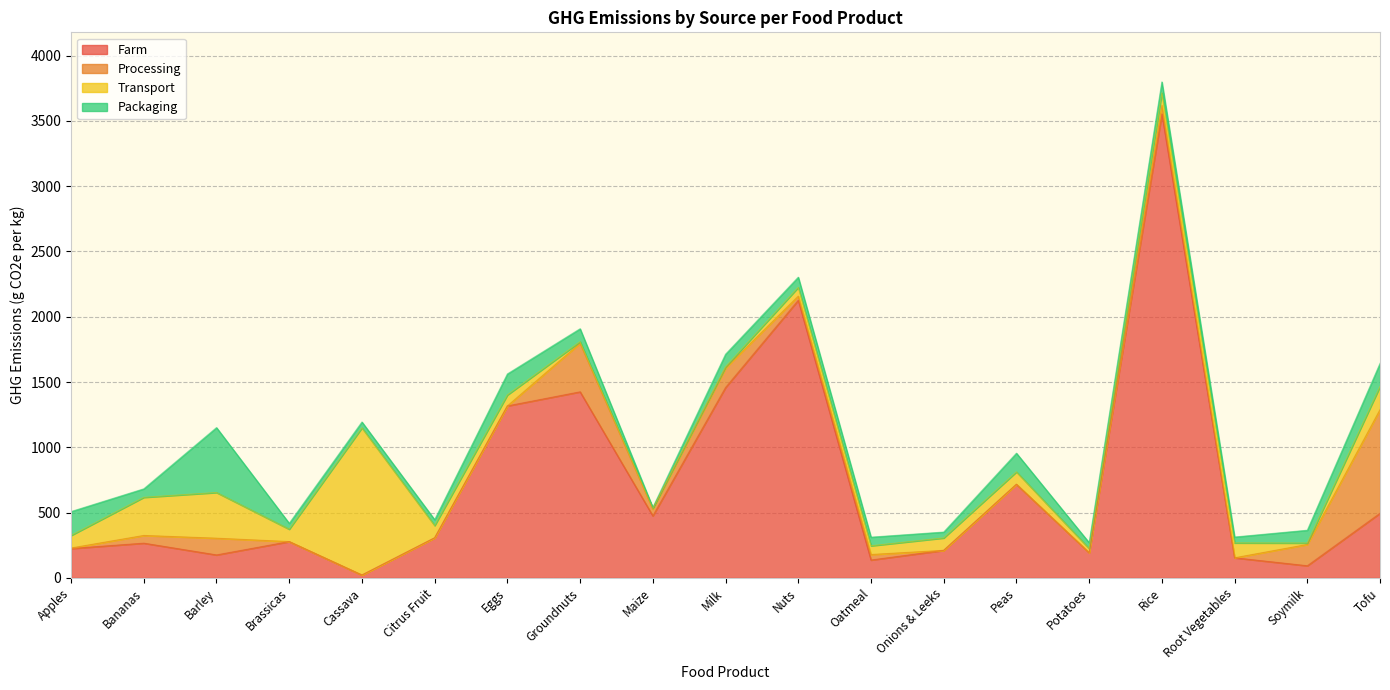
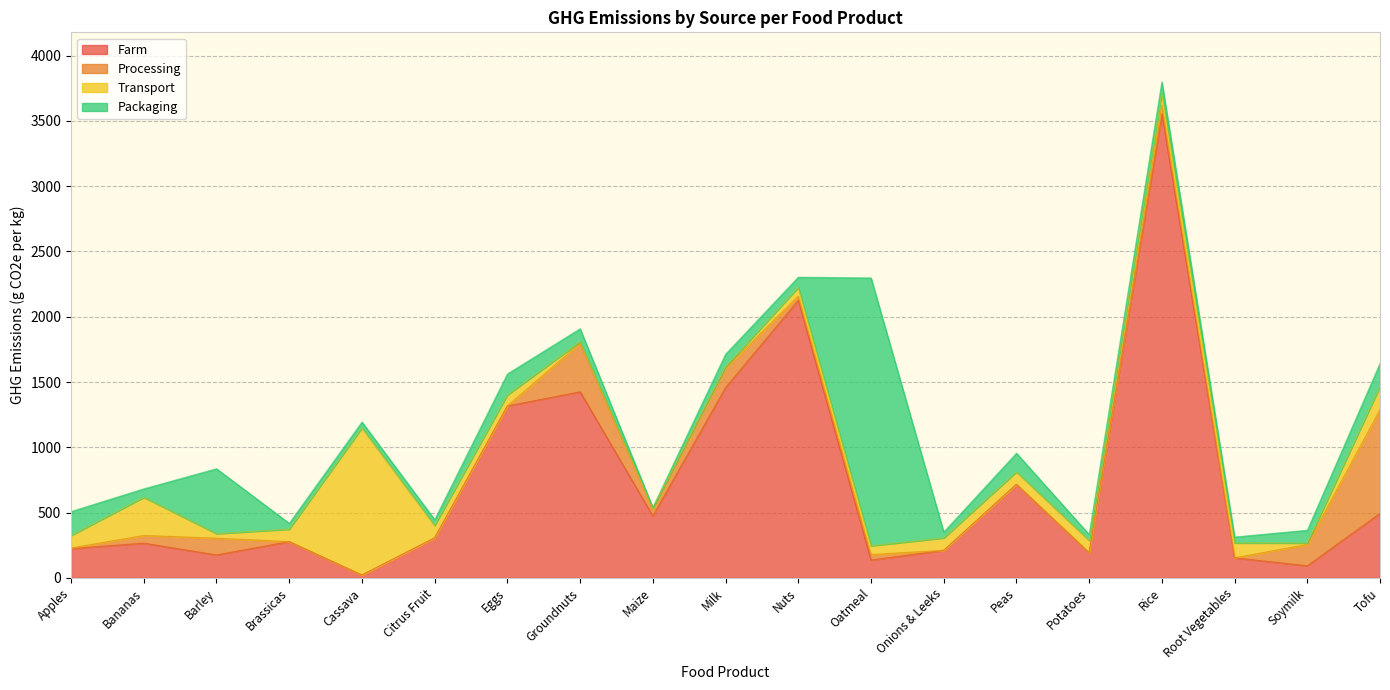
  {
    "Transport": {
      "Apples": 100,
      "Bananas": 290,
-     "Barley": 350,
+     "Barley": 40,
      "Brassicas": 100,
      "Cassava": 1130,
      "Citrus Fruit": 90,
      "Eggs": 80,
      "Nuts": 70,
      "Oatmeal": 70,
      "Onions & Leeks": 100,
      "Peas": 100,
-     "Potatoes": 30,
+     "Potatoes": 90,
      "Rice": 100,
      "Root Vegetables": 110,
      "Tofu": 180
    },
    "Packaging": {
      "Apples": 180,
      "Bananas": 70,
      "Barley": 500,
      "Brassicas": 50,
      "Cassava": 50,
      "Citrus Fruit": 50,
      "Eggs": 160,
      "Groundnuts": 100,
      "Milk": 100,
      "Nuts": 80,
-     "Oatmeal": 70,
+     "Oatmeal": 2050,
      "Onions & Leeks": 50,
      "Peas": 140,
      "Potatoes": 50,
      "Rice": 80,
      "Root Vegetables": 50,
      "Soymilk": 100,
      "Tofu": 180
    }
  }
